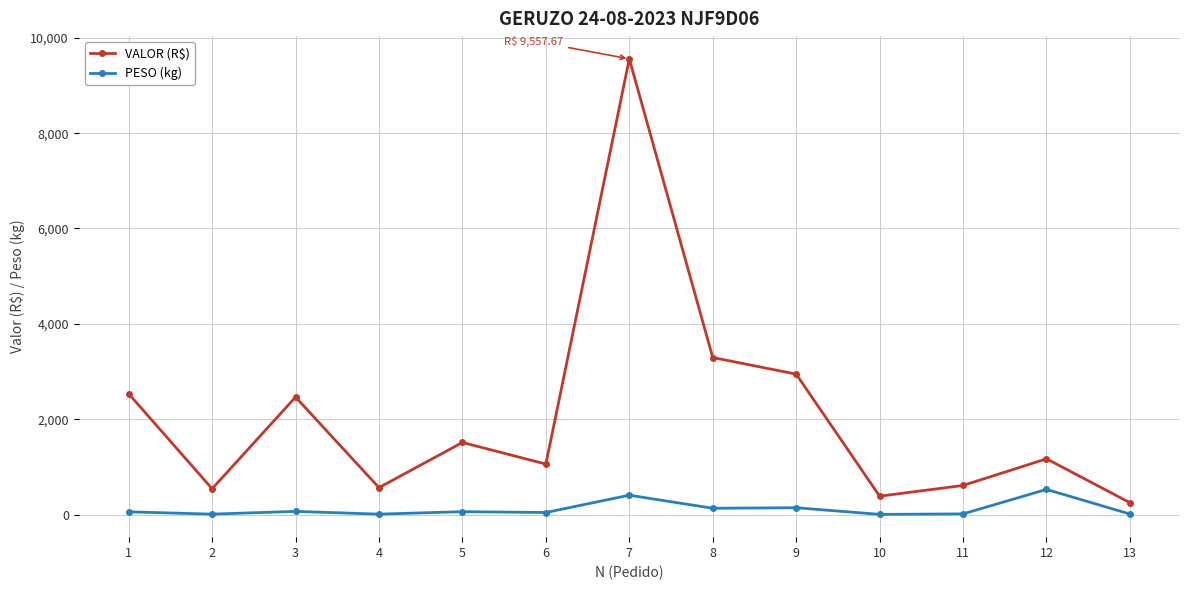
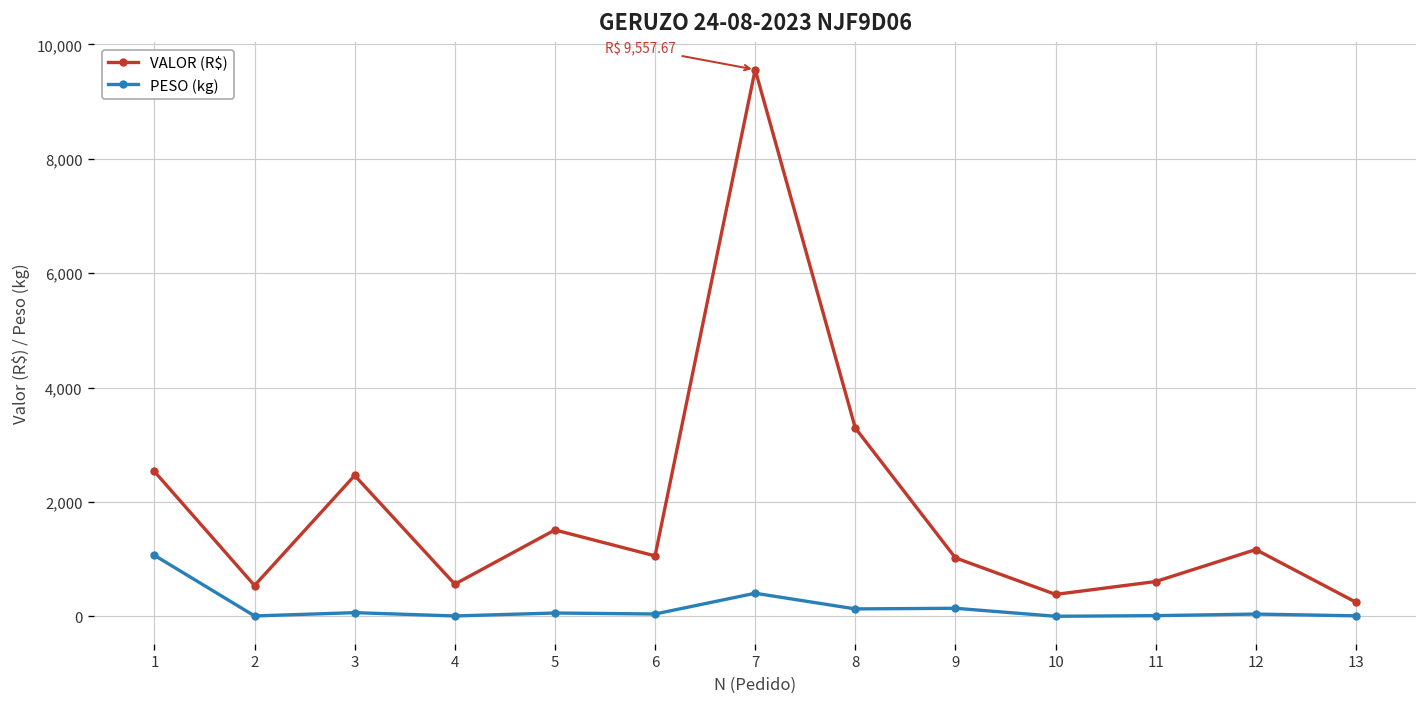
  {
    "VALOR (R$)": {
      "1": "2,500",
      "2": "500",
      "3": "2,500",
      "4": "600",
      "5": "1,500",
      "6": "1,100",
      "8": "3,300",
-     "9": "2,900",
+     "9": "1,000",
      "10": "400",
      "11": "600",
      "12": "1,200",
      "13": "200"
    },
    "PESO (kg)": {
-     "1": "100",
+     "1": "1,100",
      "2": "0",
      "3": "100",
      "4": "0",
      "5": "100",
      "6": "0",
      "7": "400",
      "8": "100",
      "9": "100",
      "10": "0",
      "11": "0",
-     "12": "500",
+     "12": "0",
      "13": "0"
    }
  }
